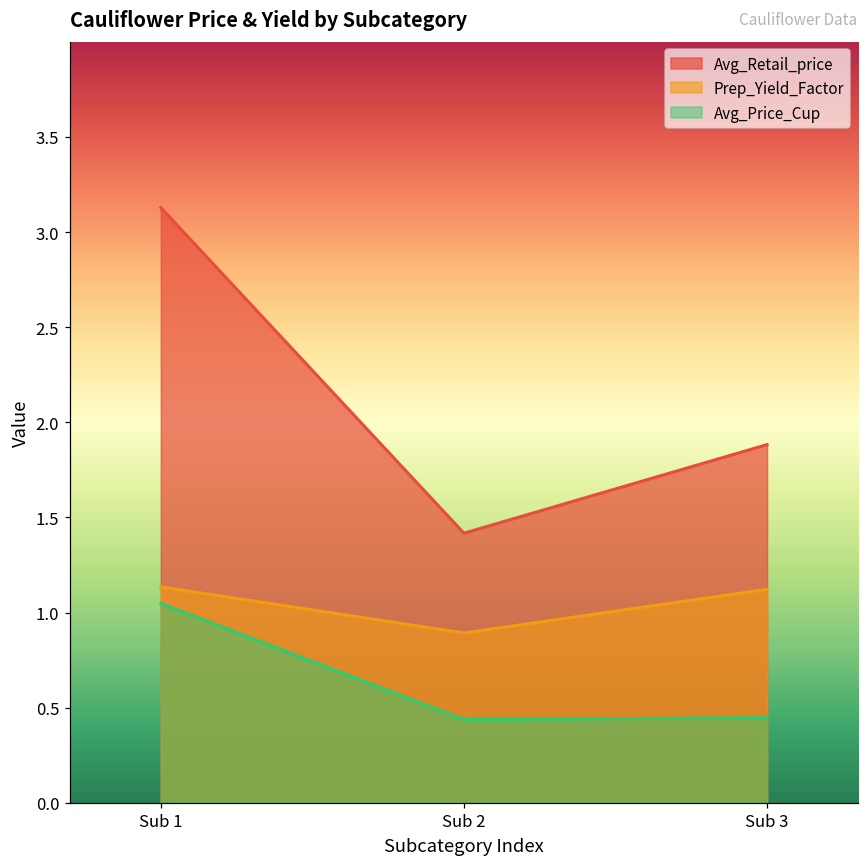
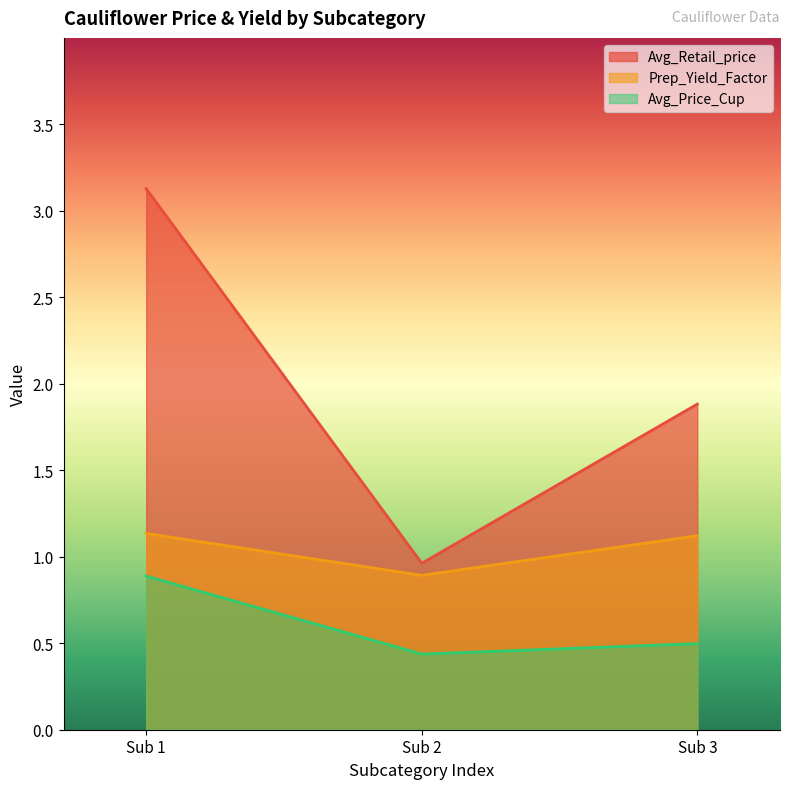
  {
    "Avg_Retail_price": {
      "Sub 1": 3.13,
-     "Sub 2": 1.42,
+     "Sub 2": 0.96,
      "Sub 3": 1.88
    },
    "Prep_Yield_Factor": {
      "Sub 1": 1.13,
      "Sub 2": 0.89,
      "Sub 3": 1.12
    },
    "Avg_Price_Cup": {
-     "Sub 1": 1.05,
+     "Sub 1": 0.89,
      "Sub 2": 0.44,
-     "Sub 3": 0.45
+     "Sub 3": 0.50
    }
  }
